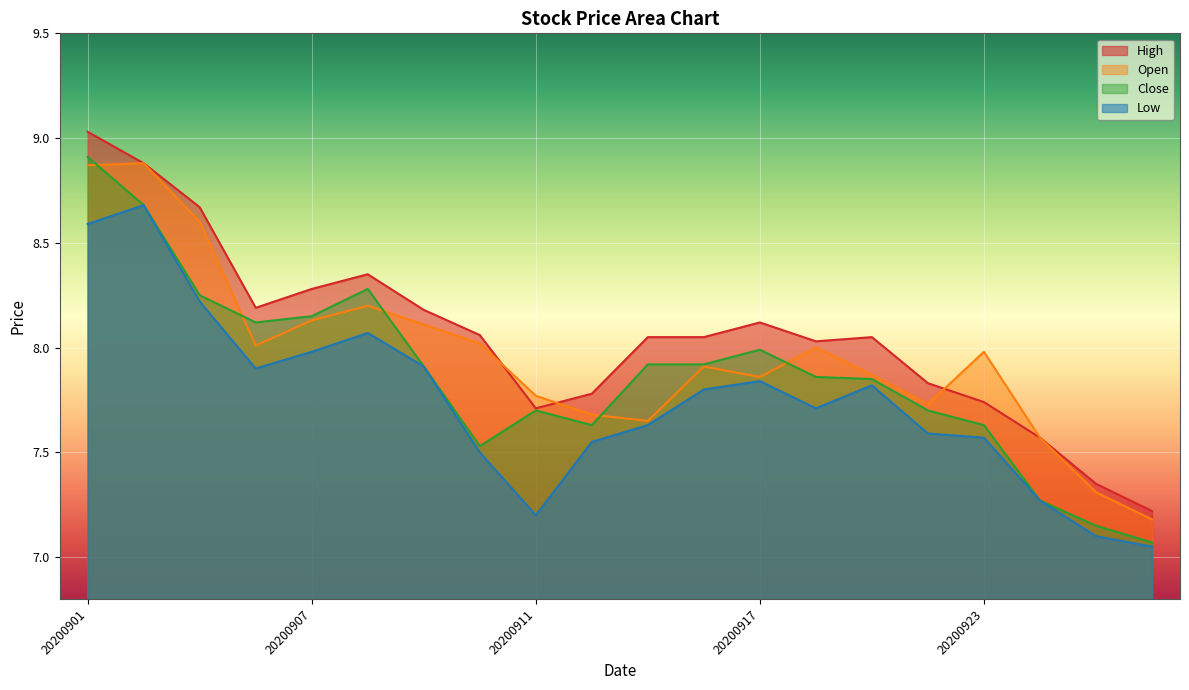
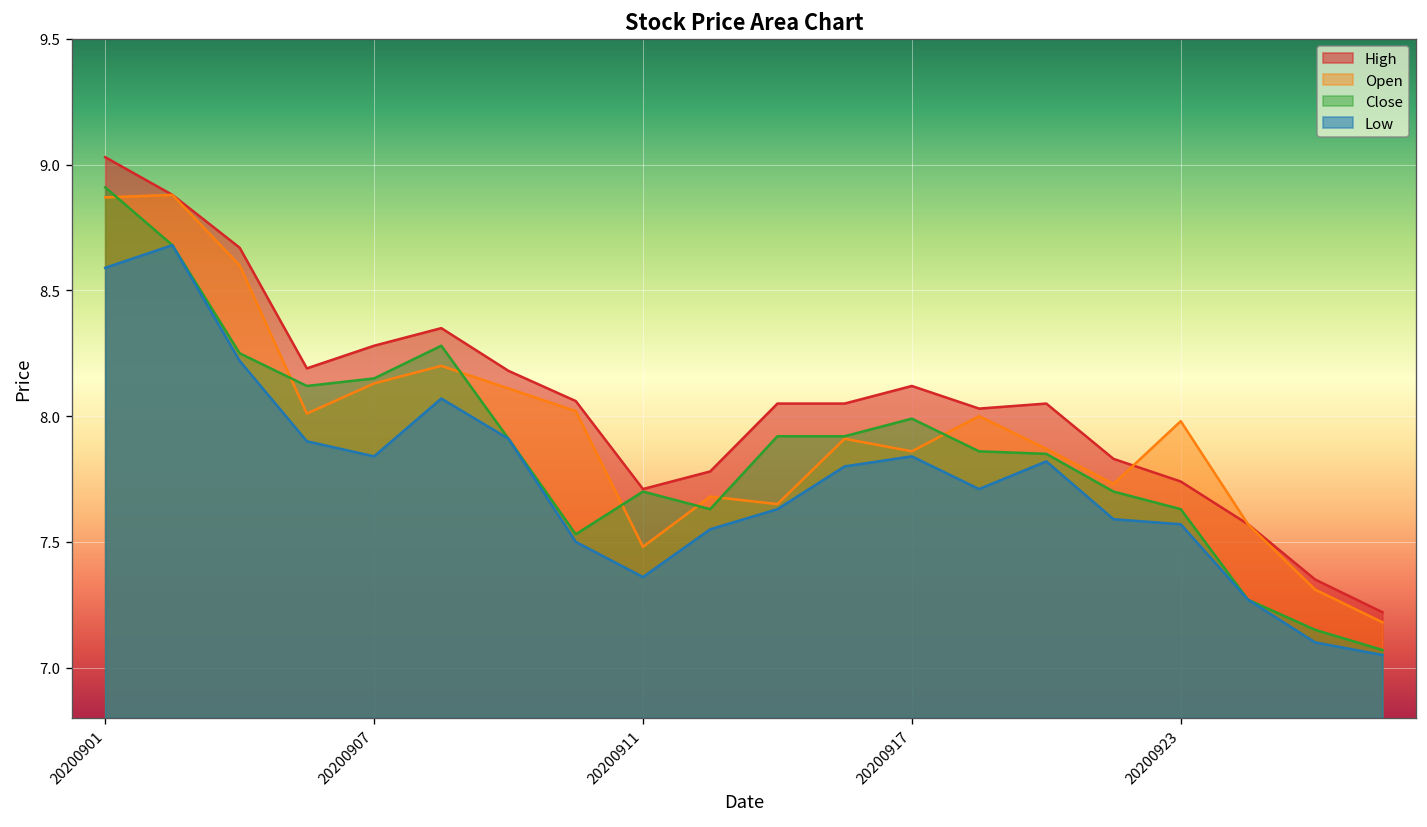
  {
    "High": {
      "20200901": 9.03,
      "20200907": 8.28,
      "20200917": 8.12,
      "20200923": 7.74
    },
    "Open": {
      "20200901": 8.87,
      "20200907": 8.13,
-     "20200911": 7.77,
+     "20200911": 7.48,
      "20200917": 7.86,
      "20200923": 7.98
    },
    "Close": {
      "20200901": 8.91,
      "20200907": 8.15,
      "20200917": 7.99,
      "20200923": 7.63
    },
    "Low": {
      "20200901": 8.59,
-     "20200907": 7.98,
-     "20200911": 7.20,
+     "20200907": 7.84,
+     "20200911": 7.36,
      "20200917": 7.84,
      "20200923": 7.57
    }
  }
